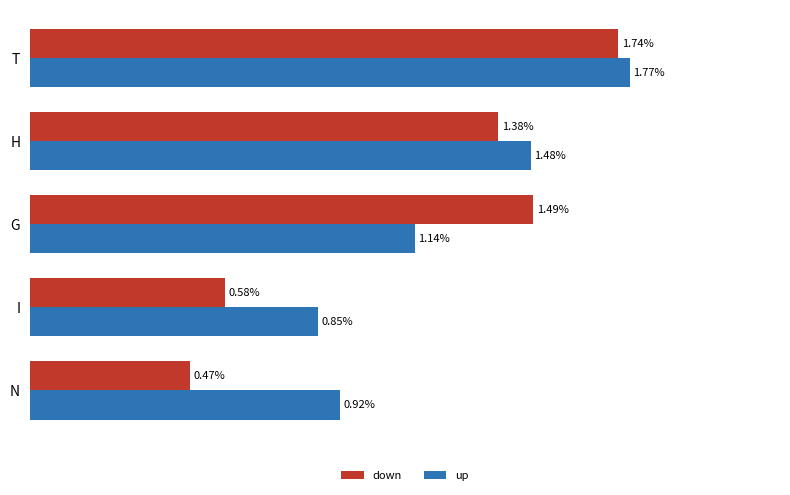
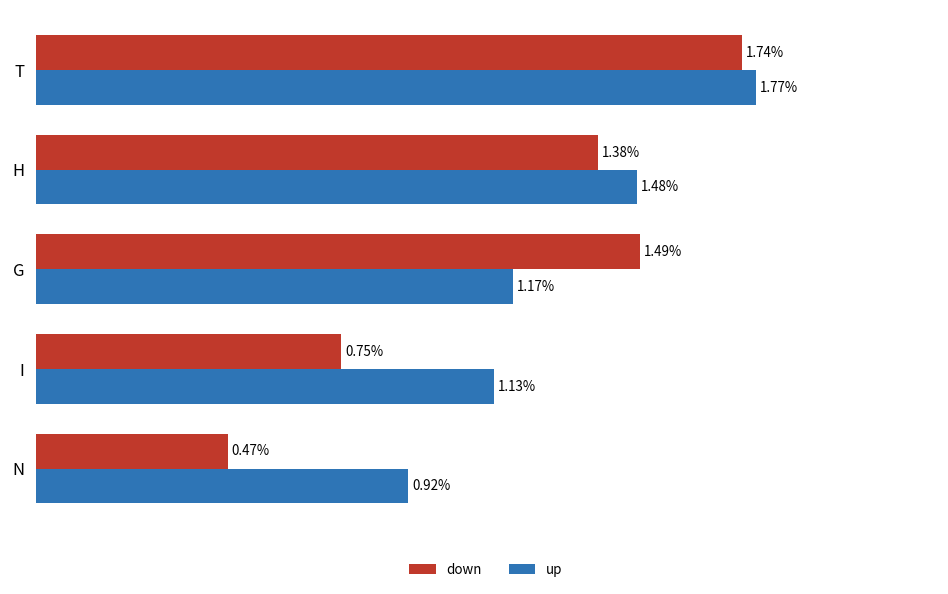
  {
    "down": {
      "T": "1.74%",
      "H": "1.38%",
      "G": "1.49%",
-     "I": "0.58%",
+     "I": "0.75%",
      "N": "0.47%"
    },
    "up": {
      "T": "1.77%",
      "H": "1.48%",
-     "G": "1.14%",
-     "I": "0.85%",
+     "G": "1.17%",
+     "I": "1.13%",
      "N": "0.92%"
    }
  }
